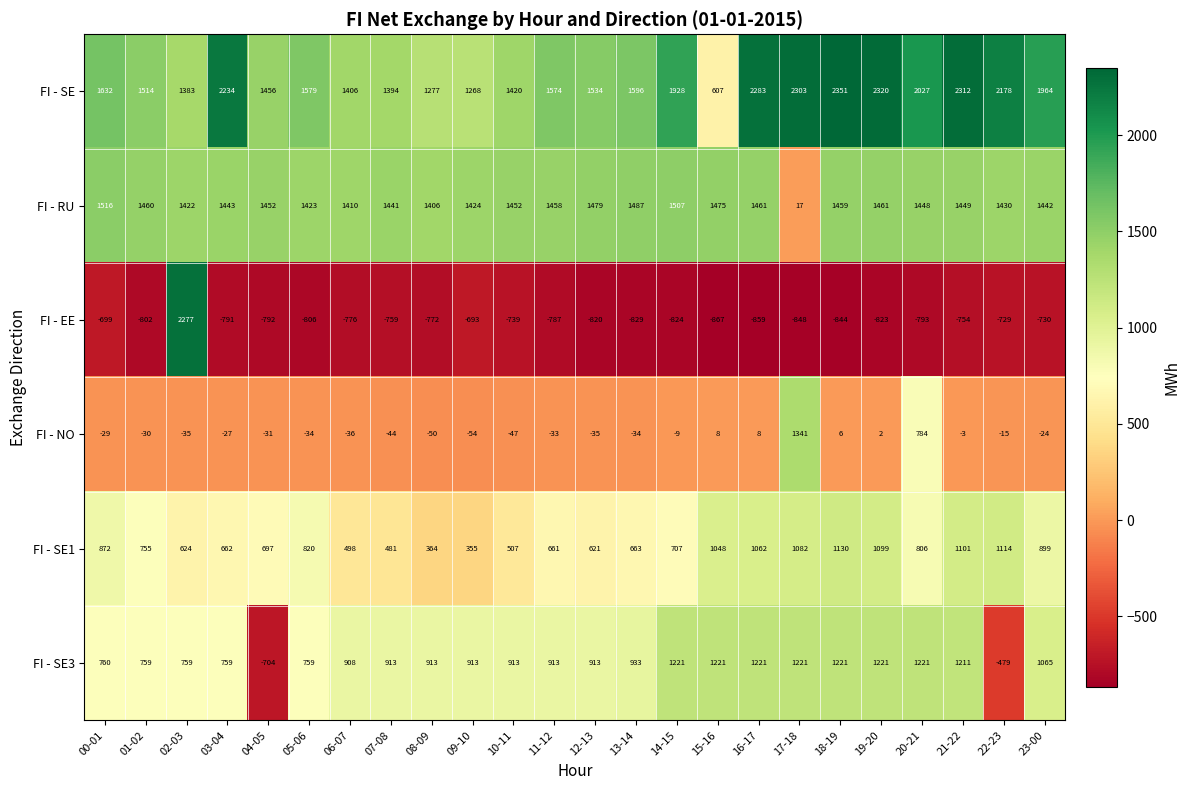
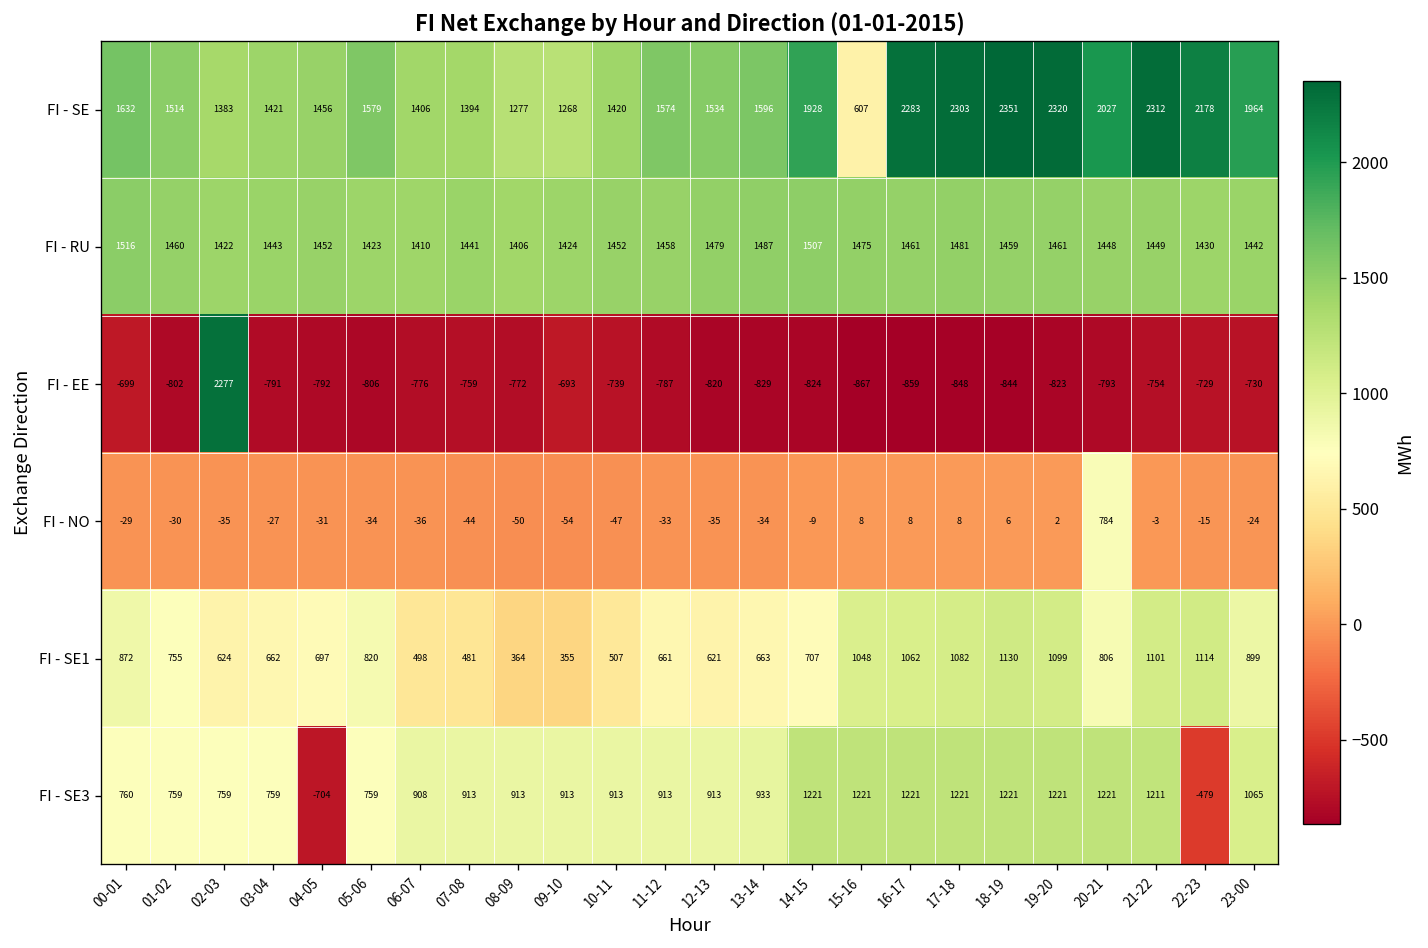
  {
    "FI - SE": {
      "00-01": 1632,
      "01-02": 1514,
      "02-03": 1383,
-     "03-04": 2234,
+     "03-04": 1421,
      "04-05": 1456,
      "05-06": 1579,
      "06-07": 1406,
      "07-08": 1394,
      "08-09": 1277,
      "09-10": 1268,
      "10-11": 1420,
      "11-12": 1574,
      "12-13": 1534,
      "13-14": 1596,
      "14-15": 1928,
      "15-16": 607,
      "16-17": 2283,
      "17-18": 2303,
      "18-19": 2351,
      "19-20": 2320,
      "20-21": 2027,
      "21-22": 2312,
      "22-23": 2178,
      "23-00": 1964
    },
    "FI - RU": {
      "00-01": 1516,
      "01-02": 1460,
      "02-03": 1422,
      "03-04": 1443,
      "04-05": 1452,
      "05-06": 1423,
      "06-07": 1410,
      "07-08": 1441,
      "08-09": 1406,
      "09-10": 1424,
      "10-11": 1452,
      "11-12": 1458,
      "12-13": 1479,
      "13-14": 1487,
      "14-15": 1507,
      "15-16": 1475,
      "16-17": 1461,
-     "17-18": 17,
+     "17-18": 1481,
      "18-19": 1459,
      "19-20": 1461,
      "20-21": 1448,
      "21-22": 1449,
      "22-23": 1430,
      "23-00": 1442
    },
    "FI - EE": {
      "00-01": -699,
      "01-02": -802,
      "02-03": 2277,
      "03-04": -791,
      "04-05": -792,
      "05-06": -806,
      "06-07": -776,
      "07-08": -759,
      "08-09": -772,
      "09-10": -693,
      "10-11": -739,
      "11-12": -787,
      "12-13": -820,
      "13-14": -829,
      "14-15": -824,
      "15-16": -867,
      "16-17": -859,
      "17-18": -848,
      "18-19": -844,
      "19-20": -823,
      "20-21": -793,
      "21-22": -754,
      "22-23": -729,
      "23-00": -730
    },
    "FI - NO": {
      "00-01": -29,
      "01-02": -30,
      "02-03": -35,
      "03-04": -27,
      "04-05": -31,
      "05-06": -34,
      "06-07": -36,
      "07-08": -44,
      "08-09": -50,
      "09-10": -54,
      "10-11": -47,
      "11-12": -33,
      "12-13": -35,
      "13-14": -34,
      "14-15": -9,
      "15-16": 8,
      "16-17": 8,
-     "17-18": 1341,
+     "17-18": 8,
      "18-19": 6,
      "19-20": 2,
      "20-21": 784,
      "21-22": -3,
      "22-23": -15,
      "23-00": -24
    },
    "FI - SE1": {
      "00-01": 872,
      "01-02": 755,
      "02-03": 624,
      "03-04": 662,
      "04-05": 697,
      "05-06": 820,
      "06-07": 498,
      "07-08": 481,
      "08-09": 364,
      "09-10": 355,
      "10-11": 507,
      "11-12": 661,
      "12-13": 621,
      "13-14": 663,
      "14-15": 707,
      "15-16": 1048,
      "16-17": 1062,
      "17-18": 1082,
      "18-19": 1130,
      "19-20": 1099,
      "20-21": 806,
      "21-22": 1101,
      "22-23": 1114,
      "23-00": 899
    },
    "FI - SE3": {
      "00-01": 760,
      "01-02": 759,
      "02-03": 759,
      "03-04": 759,
      "04-05": -704,
      "05-06": 759,
      "06-07": 908,
      "07-08": 913,
      "08-09": 913,
      "09-10": 913,
      "10-11": 913,
      "11-12": 913,
      "12-13": 913,
      "13-14": 933,
      "14-15": 1221,
      "15-16": 1221,
      "16-17": 1221,
      "17-18": 1221,
      "18-19": 1221,
      "19-20": 1221,
      "20-21": 1221,
      "21-22": 1211,
      "22-23": -479,
      "23-00": 1065
    }
  }
